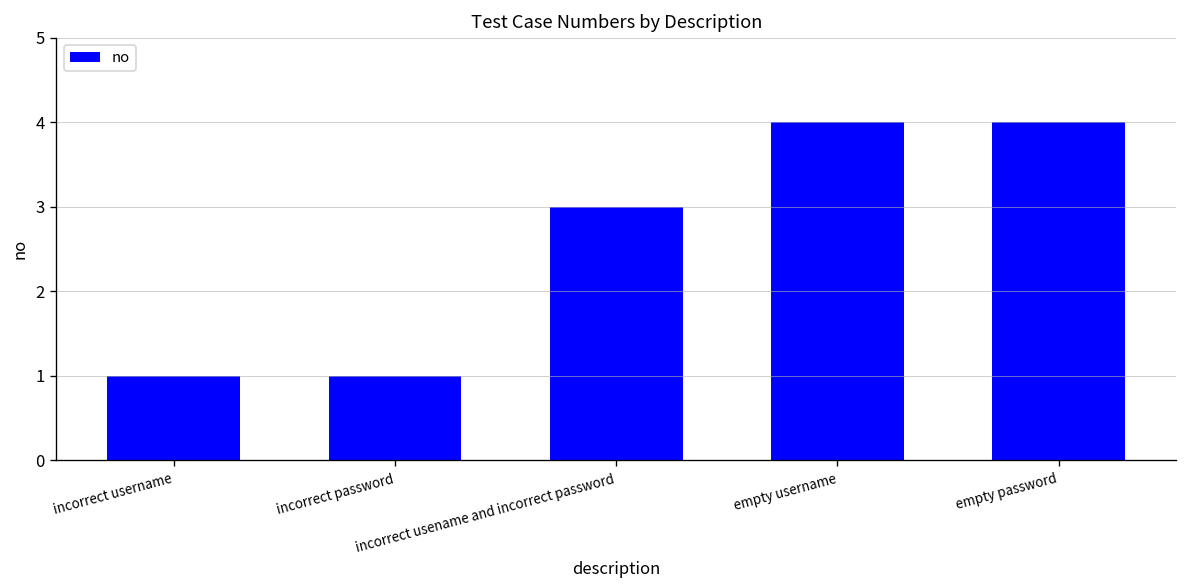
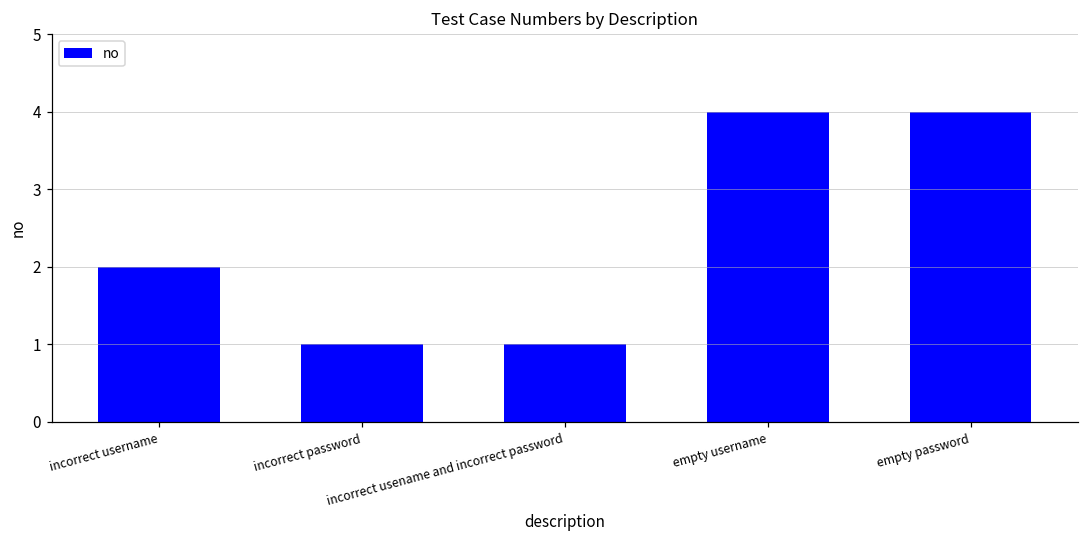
  {
-   "incorrect username": 1,
+   "incorrect username": 2,
    "incorrect password": 1,
-   "incorrect usename and incorrect password": 3,
+   "incorrect usename and incorrect password": 1,
    "empty username": 4,
    "empty password": 4
  }
